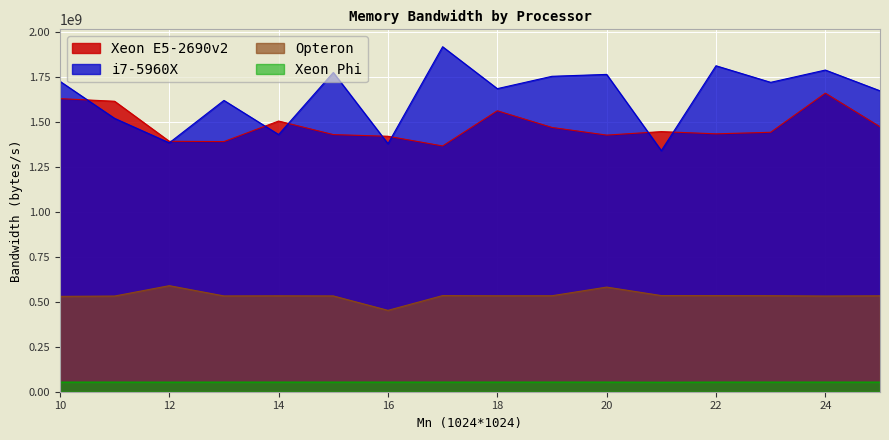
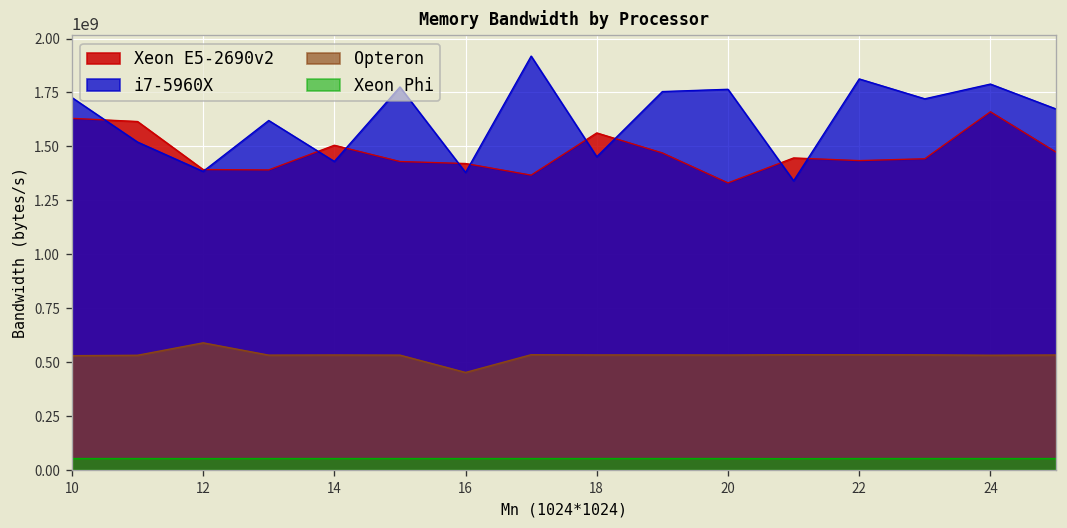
  {
    "Xeon E5-2690v2": {
      "10": 1630000000,
      "14": 1510000000,
      "16": 1420000000,
      "18": 1560000000,
-     "20": 1430000000,
+     "20": 1330000000,
      "22": 1430000000,
      "24": 1660000000
    },
    "i7-5960X": {
      "10": 1730000000,
      "14": 1430000000,
      "16": 1380000000,
-     "18": 1690000000,
+     "18": 1450000000,
      "20": 1760000000,
      "22": 1810000000,
      "24": 1790000000
    },
    "Opteron": {
      "10": 530000000,
      "12": 590000000,
      "14": 530000000,
      "16": 450000000,
      "18": 530000000,
-     "20": 580000000,
+     "20": 530000000,
      "22": 530000000,
      "24": 530000000
    },
    "Xeon Phi": {
      "10": 50000000,
      "12": 50000000,
      "14": 50000000,
      "16": 50000000,
      "18": 50000000,
      "20": 50000000,
      "22": 50000000,
      "24": 50000000
    }
  }
